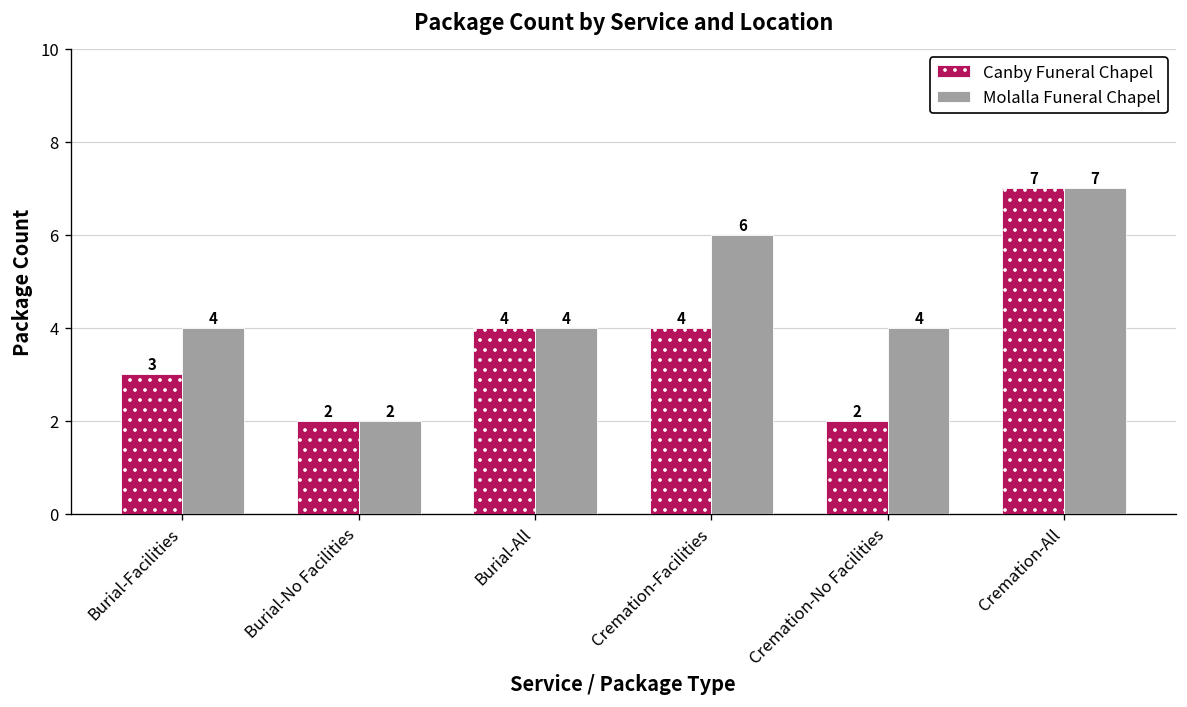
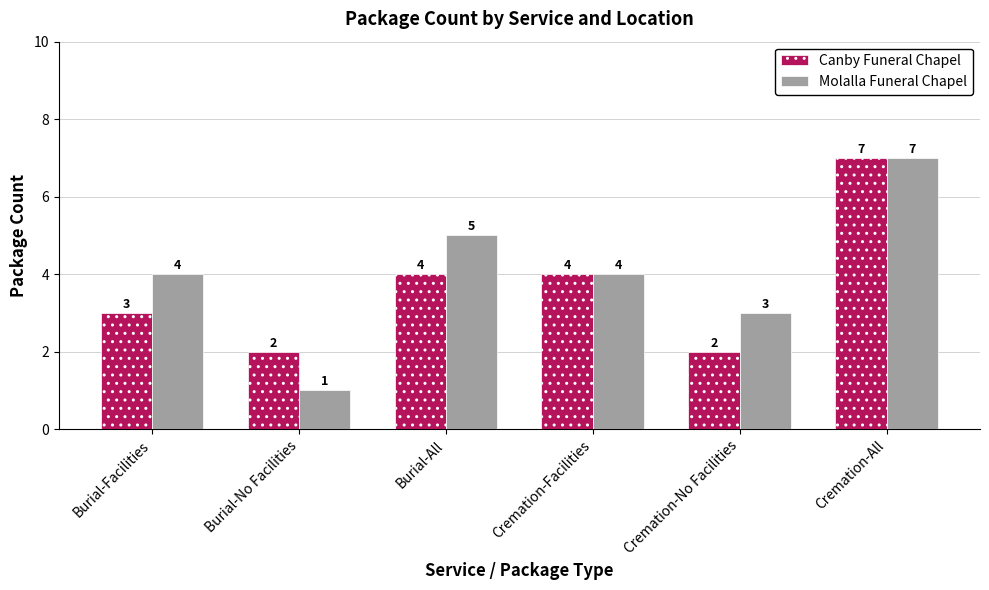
  {
    "Canby Funeral Chapel": {
      "Burial-Facilities": 3,
      "Burial-No Facilities": 2,
      "Burial-All": 4,
      "Cremation-Facilities": 4,
      "Cremation-No Facilities": 2,
      "Cremation-All": 7
    },
    "Molalla Funeral Chapel": {
      "Burial-Facilities": 4,
-     "Burial-No Facilities": 2,
-     "Burial-All": 4,
-     "Cremation-Facilities": 6,
-     "Cremation-No Facilities": 4,
+     "Burial-No Facilities": 1,
+     "Burial-All": 5,
+     "Cremation-Facilities": 4,
+     "Cremation-No Facilities": 3,
      "Cremation-All": 7
    }
  }
